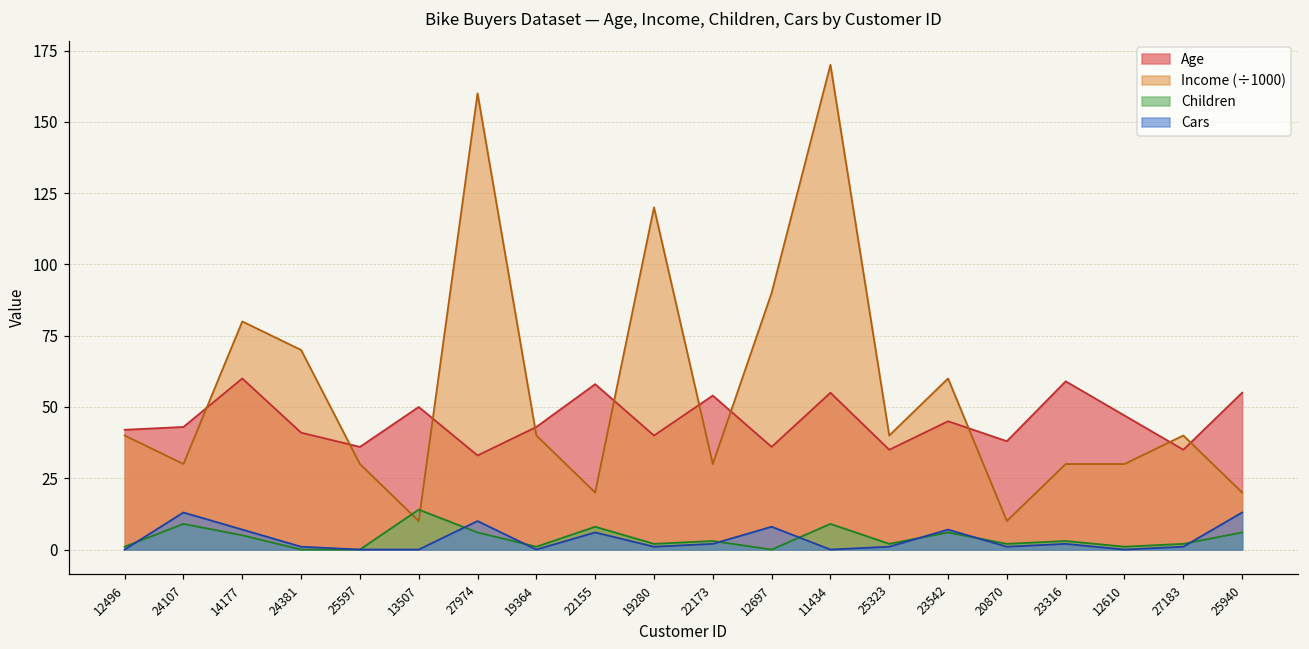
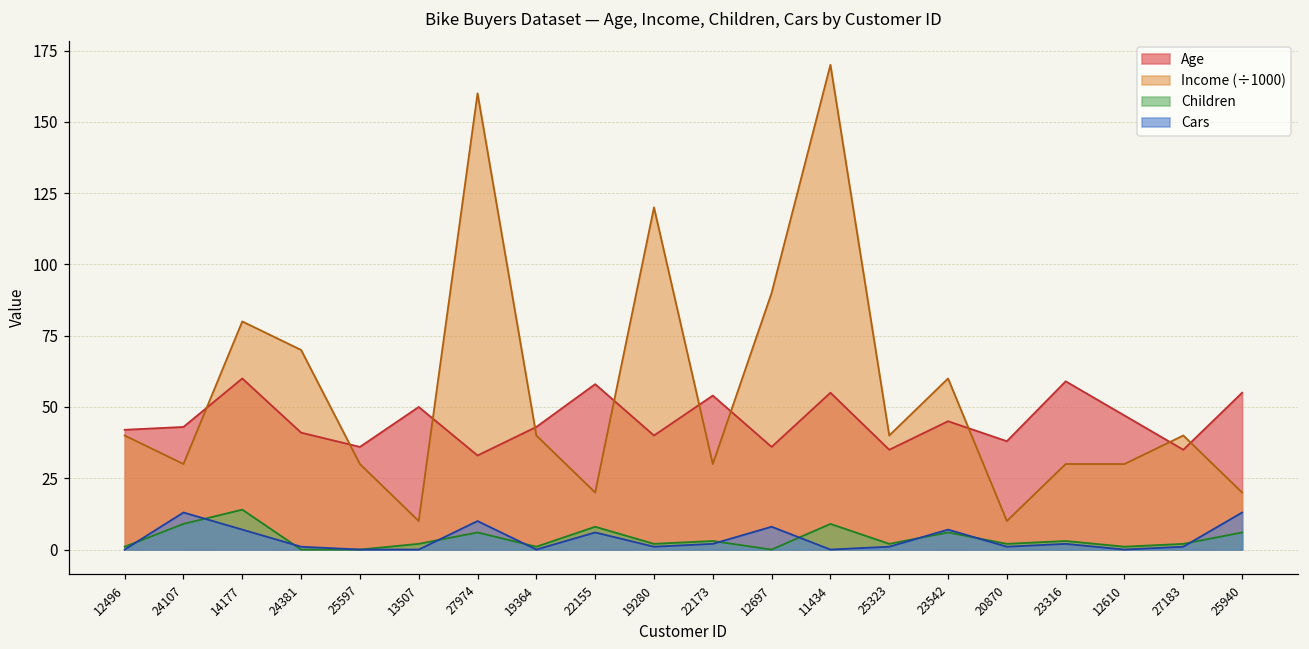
  {
    "Children": {
      "12496": 1,
      "24107": 9,
-     "14177": 5,
+     "14177": 14,
      "24381": 0,
-     "13507": 14,
+     "13507": 2,
      "27974": 6,
      "19364": 1,
      "22155": 8,
      "19280": 2,
      "22173": 3,
      "12697": 0,
      "11434": 9,
      "25323": 2,
      "23542": 6,
      "20870": 2,
      "23316": 3,
      "12610": 1,
      "27183": 2,
      "25940": 6
    },
    "Cars": {
      "12496": 0,
      "24107": 13,
      "14177": 7,
      "24381": 1,
      "13507": 0,
      "27974": 10,
      "19364": 0,
      "22155": 6,
      "19280": 1,
      "22173": 2,
      "12697": 8,
      "11434": 0,
      "25323": 1,
      "23542": 7,
      "20870": 1,
      "23316": 2,
      "12610": 0,
      "27183": 1,
      "25940": 13
    }
  }
